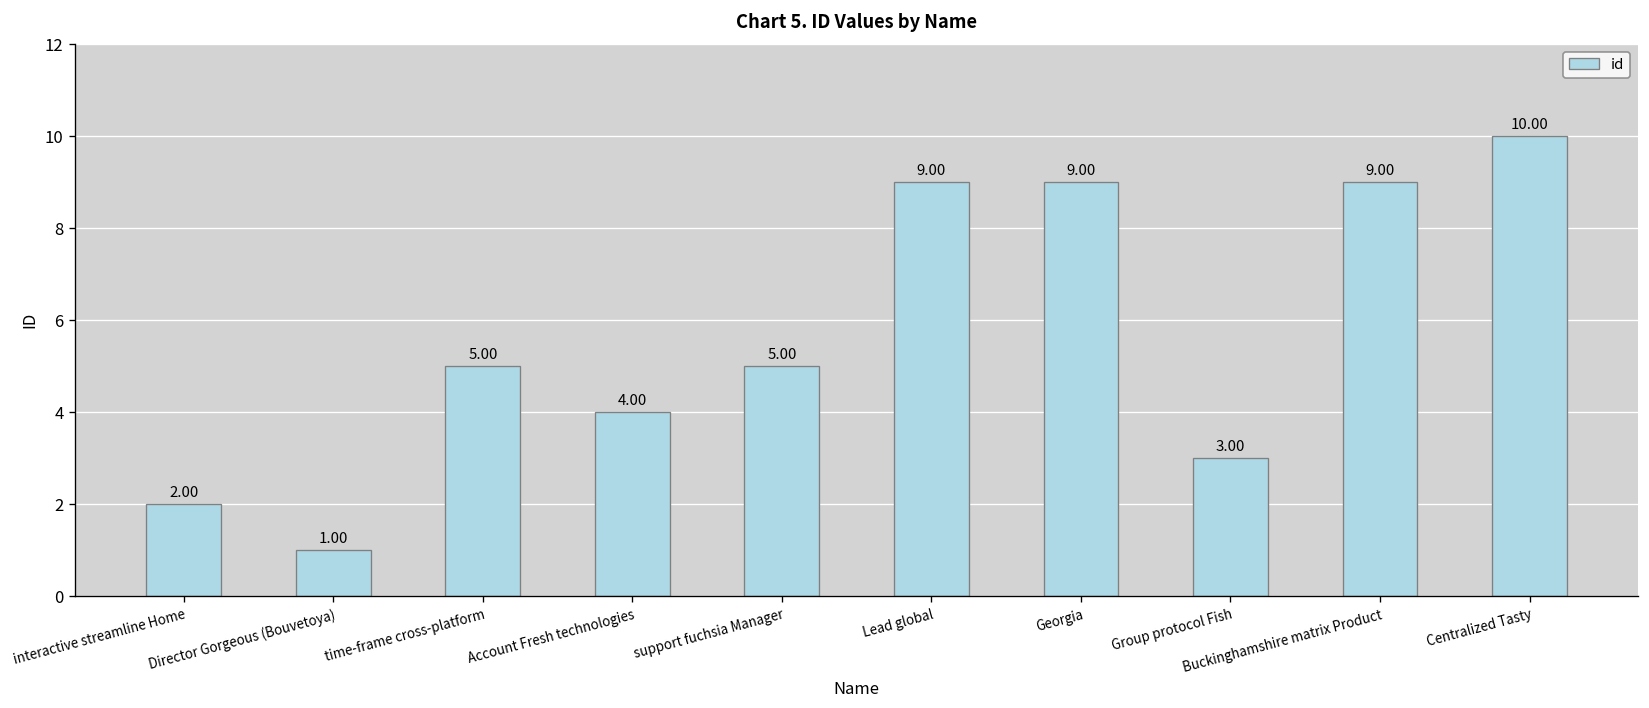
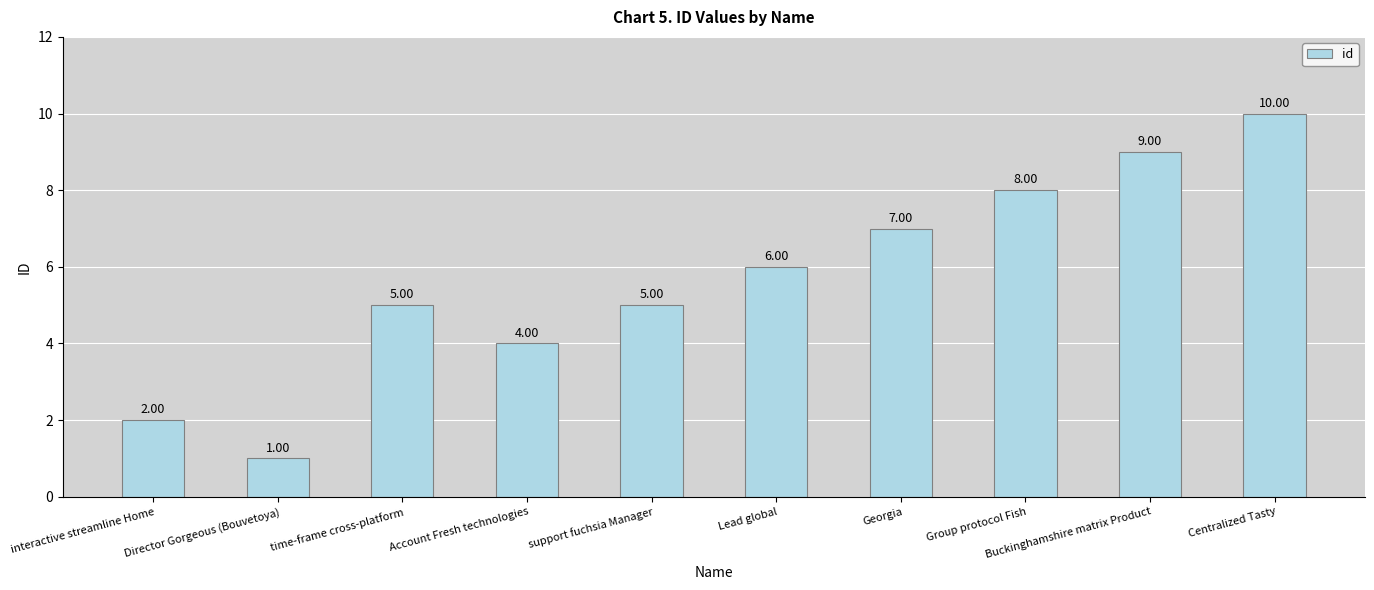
  {
    "interactive streamline Home": 2.00,
    "Director Gorgeous (Bouvetoya)": 1.00,
    "time-frame cross-platform": 5.00,
    "Account Fresh technologies": 4.00,
    "support fuchsia Manager": 5.00,
-   "Lead global": 9.00,
-   "Georgia": 9.00,
-   "Group protocol Fish": 3.00,
+   "Lead global": 6.00,
+   "Georgia": 7.00,
+   "Group protocol Fish": 8.00,
    "Buckinghamshire matrix Product": 9.00,
    "Centralized Tasty": 10.00
  }
